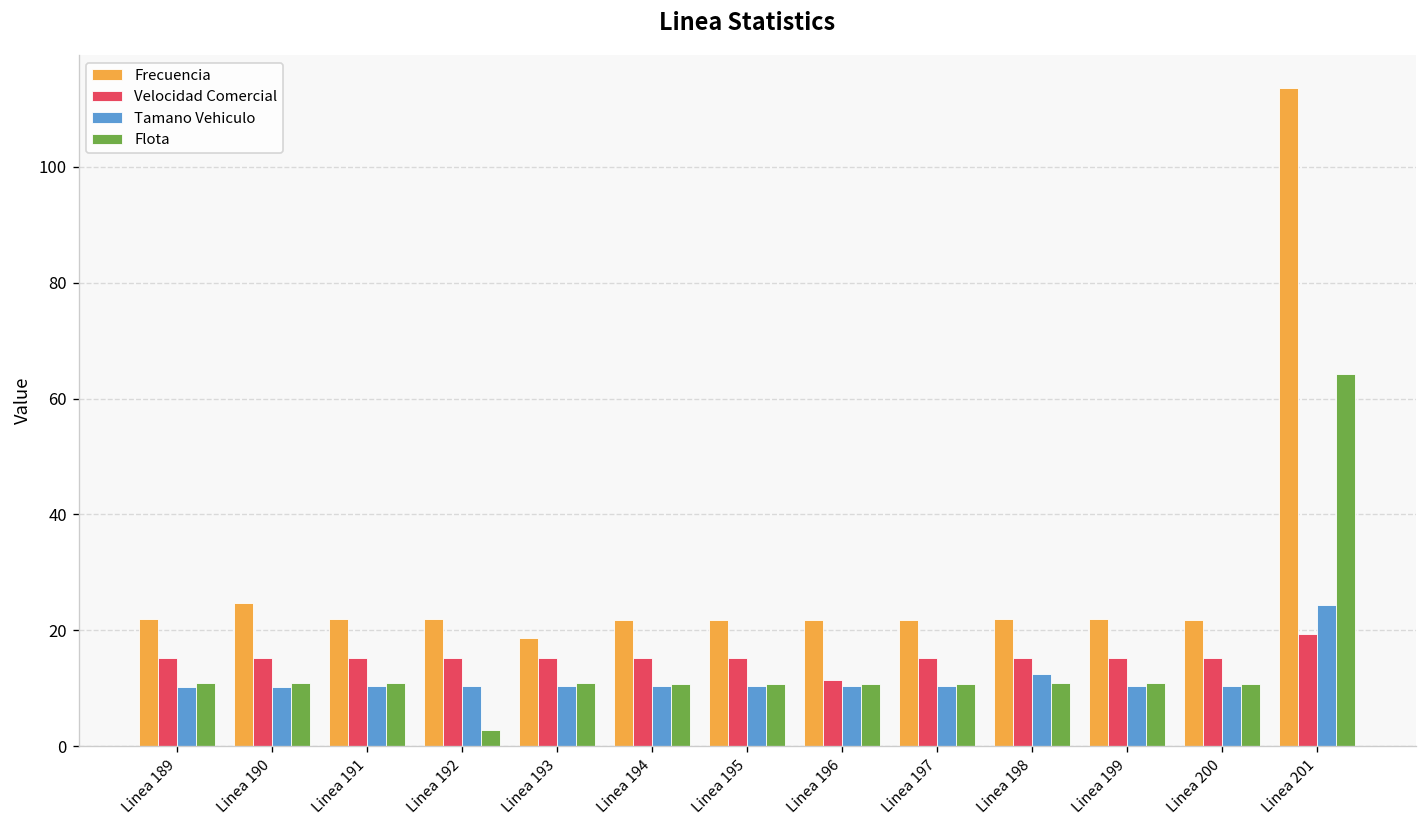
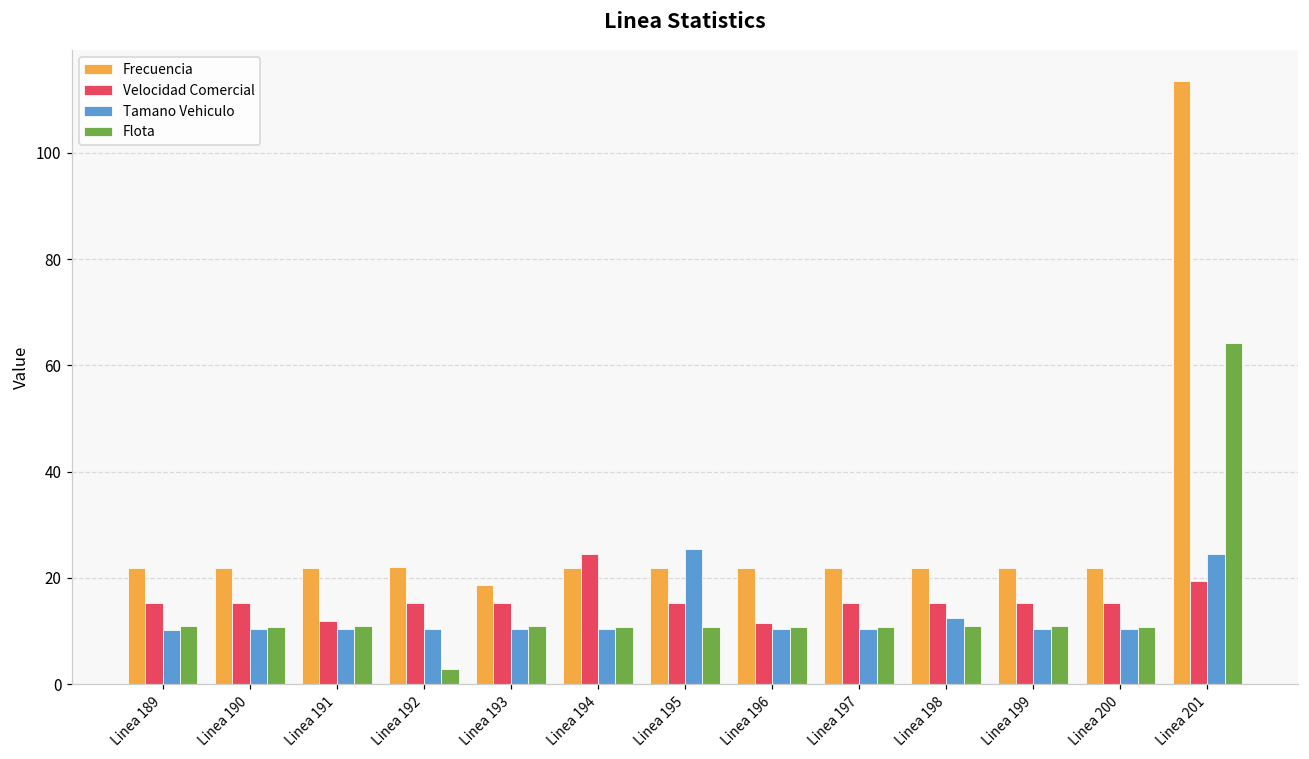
  {
    "Frecuencia": {
      "Linea 189": 22,
-     "Linea 190": 25,
+     "Linea 190": 22,
      "Linea 191": 22,
      "Linea 192": 22,
      "Linea 193": 19,
      "Linea 194": 22,
      "Linea 195": 22,
      "Linea 196": 22,
      "Linea 197": 22,
      "Linea 198": 22,
      "Linea 199": 22,
      "Linea 200": 22,
      "Linea 201": 114
    },
    "Velocidad Comercial": {
      "Linea 189": 15,
      "Linea 190": 15,
-     "Linea 191": 15,
+     "Linea 191": 12,
      "Linea 192": 15,
      "Linea 193": 15,
-     "Linea 194": 15,
+     "Linea 194": 24,
      "Linea 195": 15,
      "Linea 196": 12,
      "Linea 197": 15,
      "Linea 198": 15,
      "Linea 199": 15,
      "Linea 200": 15,
      "Linea 201": 19
    },
    "Tamano Vehiculo": {
      "Linea 189": 10,
      "Linea 190": 10,
      "Linea 191": 10,
      "Linea 192": 10,
      "Linea 193": 10,
      "Linea 194": 10,
-     "Linea 195": 10,
+     "Linea 195": 25,
      "Linea 196": 10,
      "Linea 197": 10,
      "Linea 198": 12,
      "Linea 199": 10,
      "Linea 200": 10,
      "Linea 201": 24
    },
    "Flota": {
      "Linea 189": 11,
      "Linea 190": 11,
      "Linea 191": 11,
      "Linea 192": 3,
      "Linea 193": 11,
      "Linea 194": 11,
      "Linea 195": 11,
      "Linea 196": 11,
      "Linea 197": 11,
      "Linea 198": 11,
      "Linea 199": 11,
      "Linea 200": 11,
      "Linea 201": 64
    }
  }
